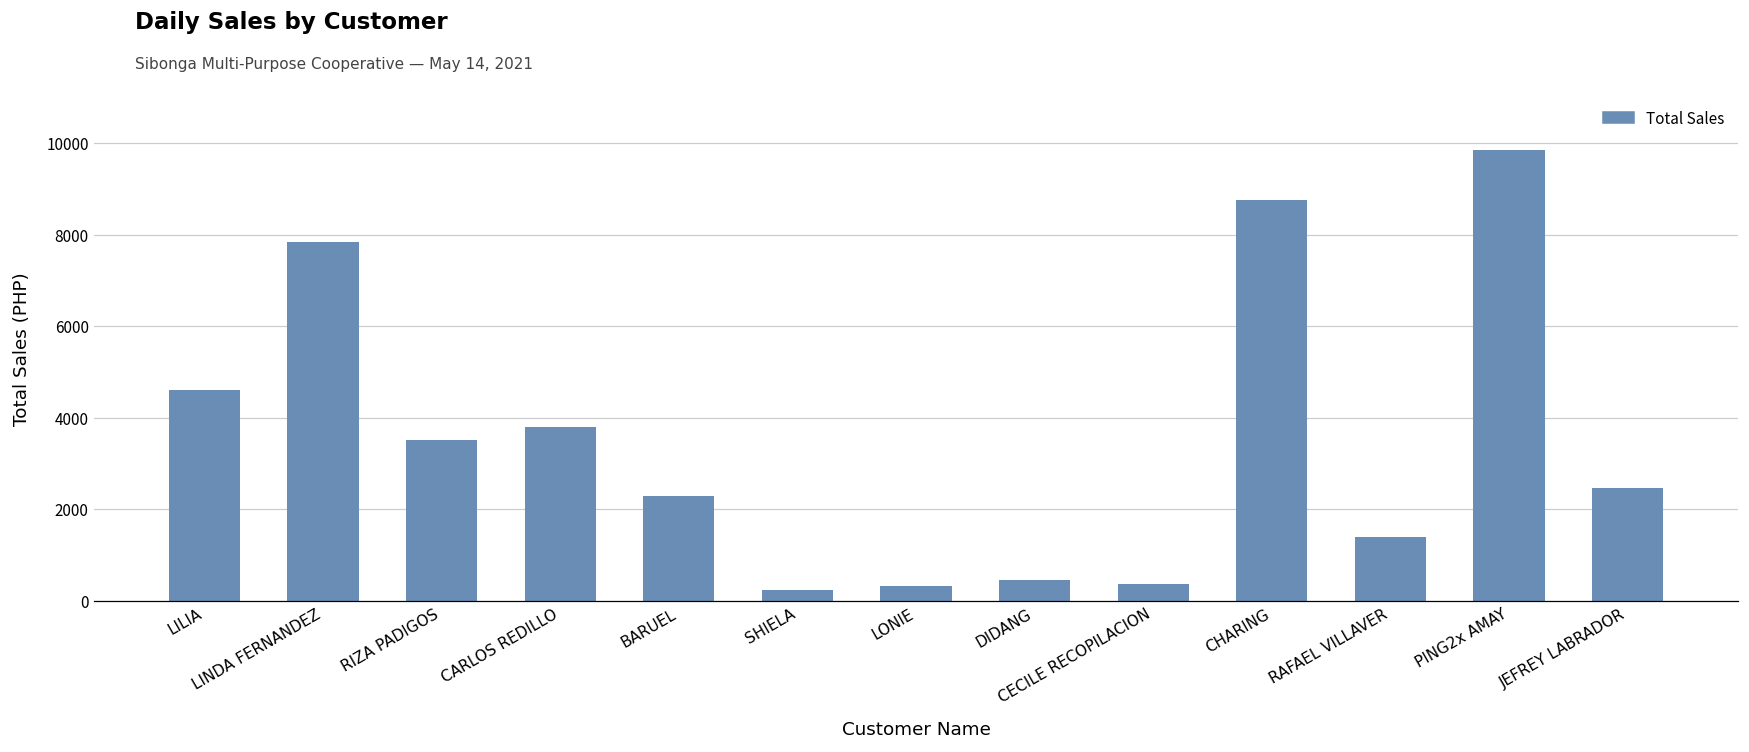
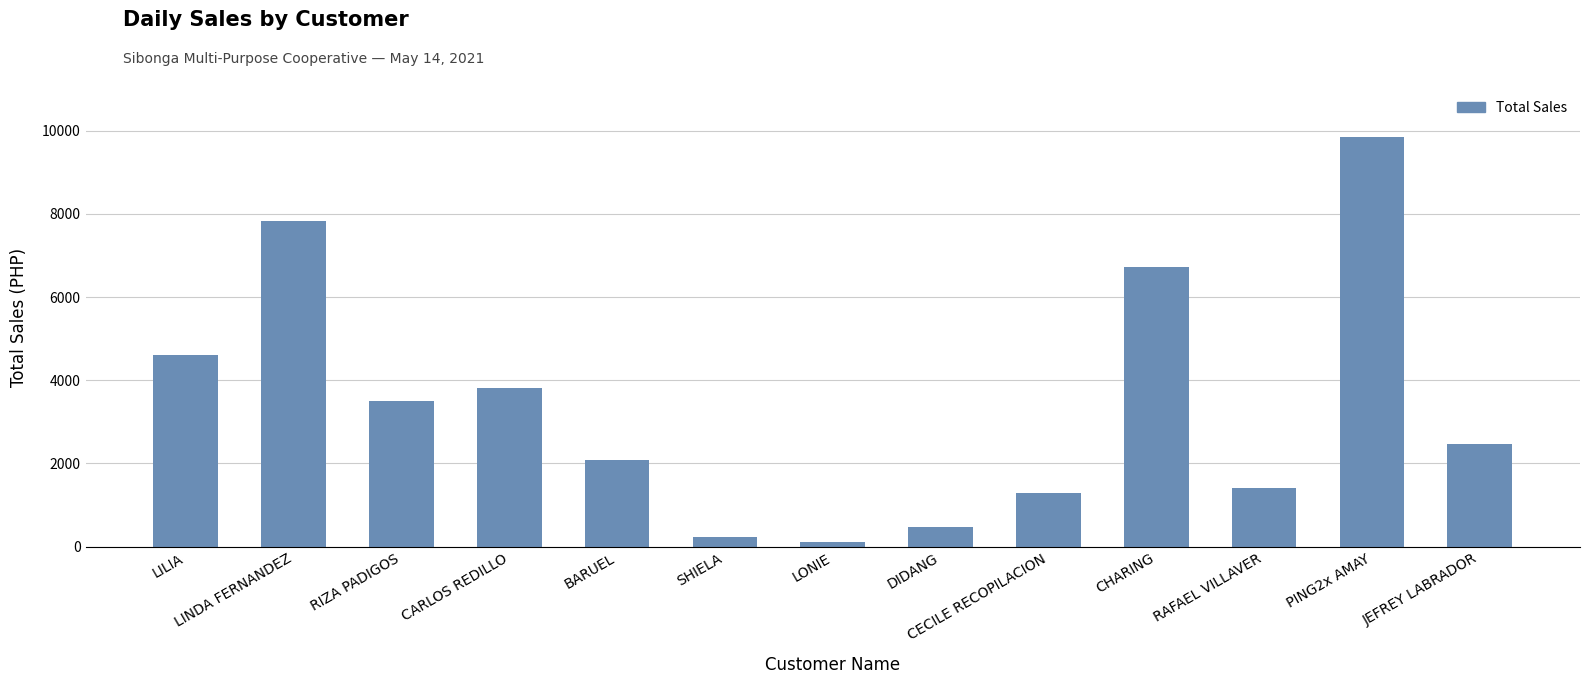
  {
    "LILIA": 4600,
    "LINDA FERNANDEZ": 7800,
    "RIZA PADIGOS": 3500,
    "CARLOS REDILLO": 3800,
-   "BARUEL": 2300,
+   "BARUEL": 2100,
    "SHIELA": 200,
-   "LONIE": 300,
+   "LONIE": 100,
    "DIDANG": 500,
-   "CECILE RECOPILACION": 400,
-   "CHARING": 8800,
+   "CECILE RECOPILACION": 1300,
+   "CHARING": 6700,
    "RAFAEL VILLAVER": 1400,
    "PING2x AMAY": 9800,
    "JEFREY LABRADOR": 2500
  }
